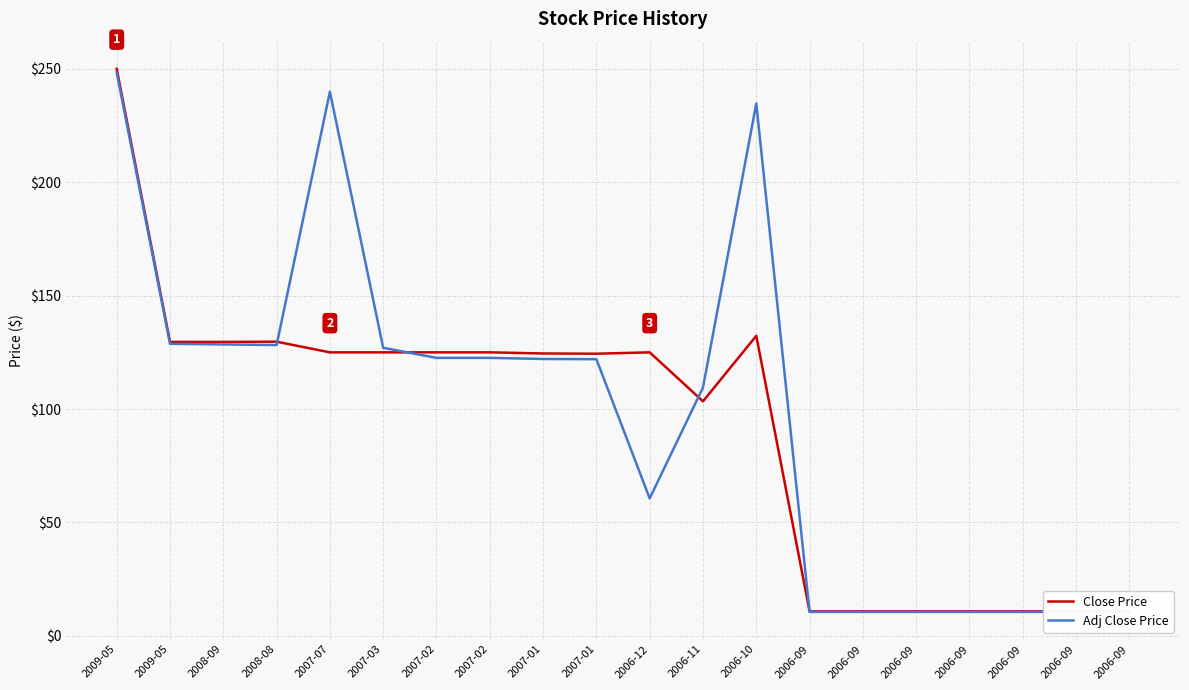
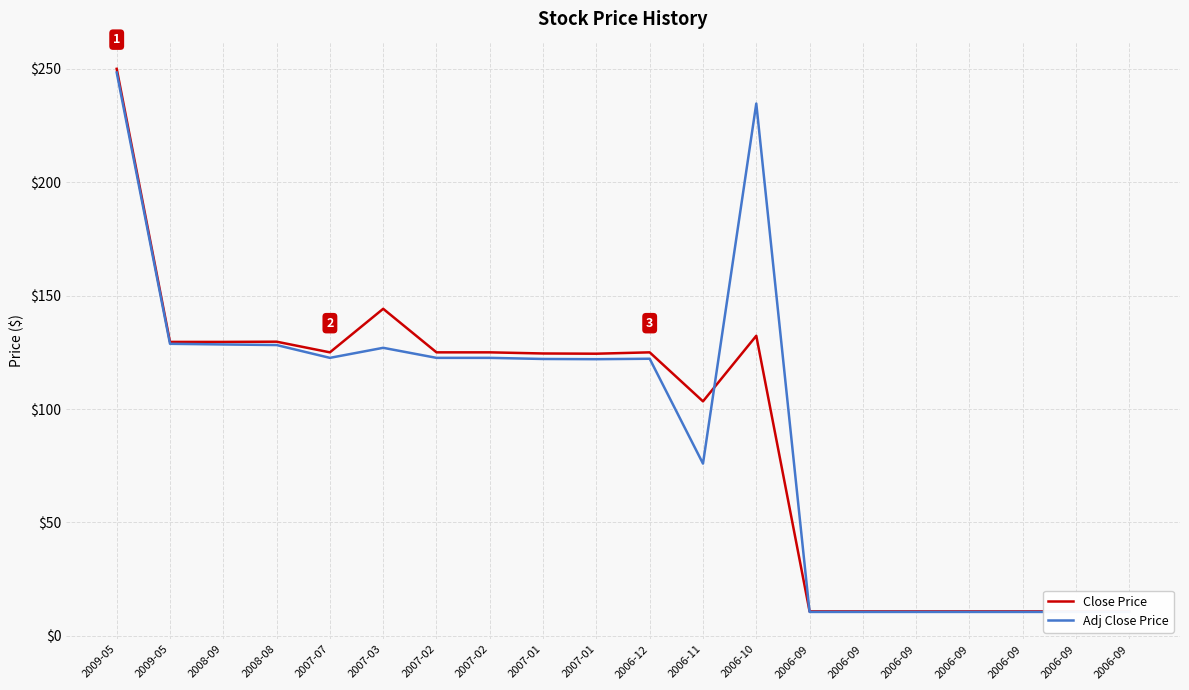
  {
    "Close Price": {
      "2008-09": "$130",
      "2008-08": "$130",
-     "2007-03": "$125",
+     "2007-03": "$144",
      "2006-11": "$103",
      "2006-10": "$132"
    },
    "Adj Close Price": {
      "2008-09": "$128",
      "2008-08": "$128",
-     "2007-07": "$240",
+     "2007-07": "$123",
      "2007-03": "$127",
-     "2006-12": "$61",
-     "2006-11": "$109",
+     "2006-12": "$122",
+     "2006-11": "$76",
      "2006-10": "$235"
    }
  }
